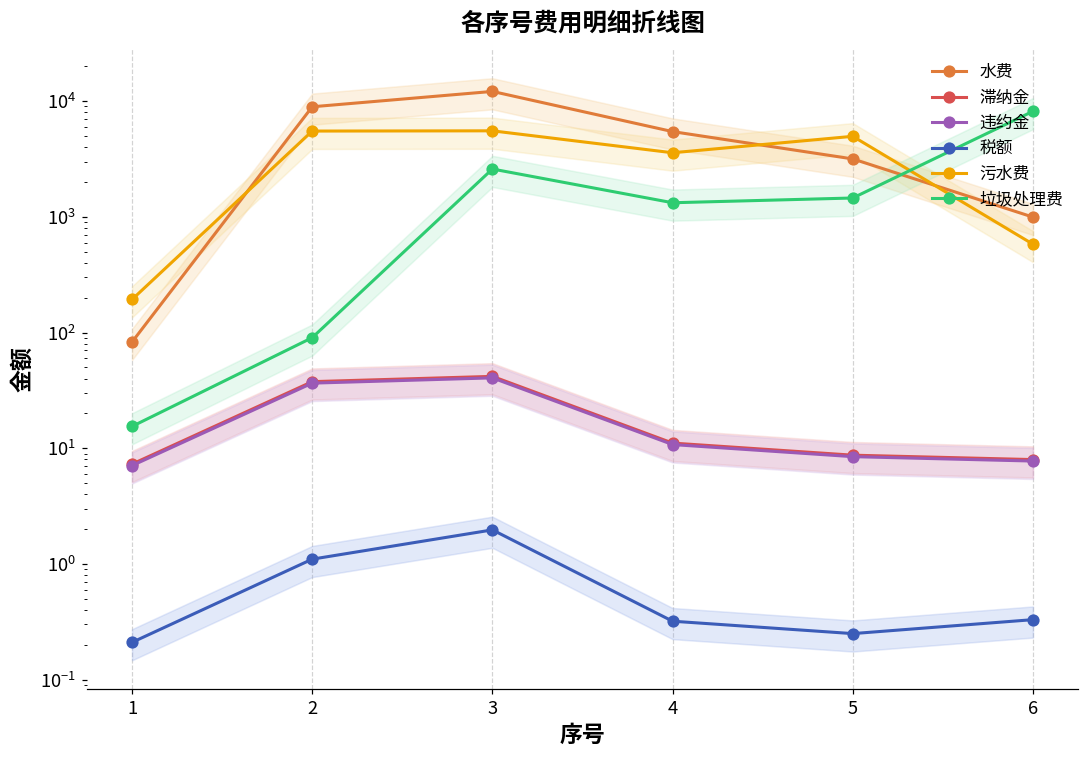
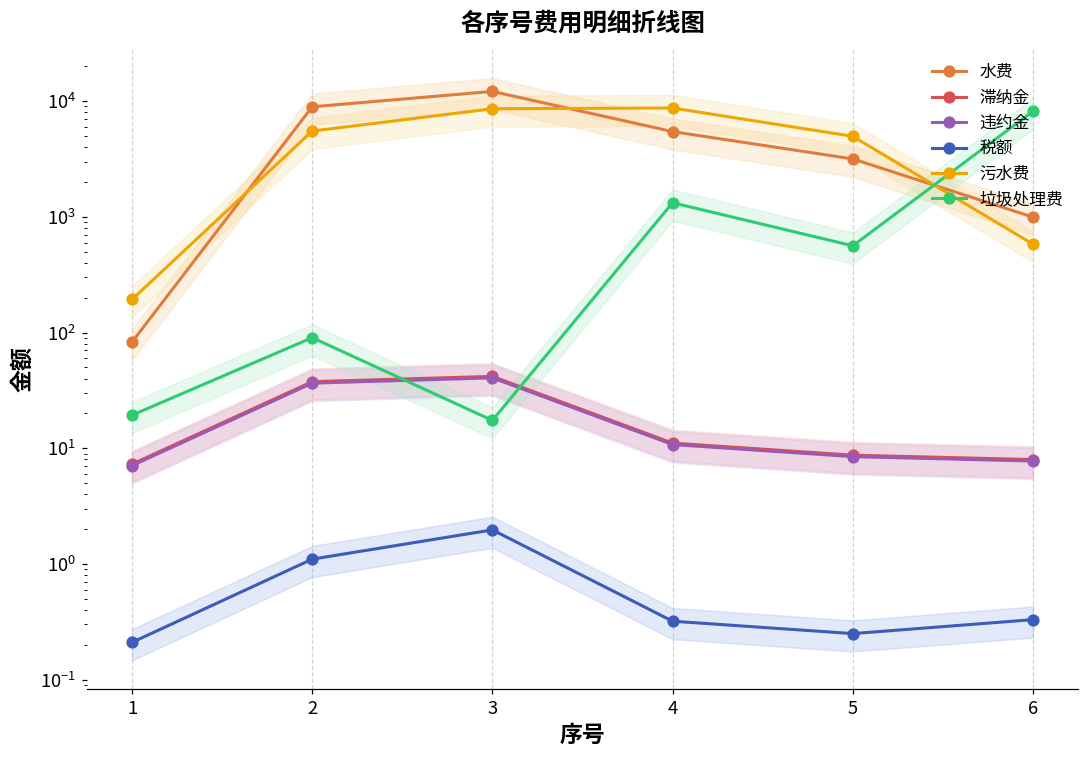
  {
    "税额": {
      "1": 0.21,
      "2": 1.1,
      "3": 2,
      "4": 0.32,
      "5": 0.25,
      "6": 0.33
    },
    "污水费": {
      "1": 190,
      "2": 6000,
-     "3": 6000,
-     "4": 3600,
+     "3": 9000,
+     "4": 9000,
      "5": 5000,
      "6": 600
    },
    "垃圾处理费": {
-     "1": 15,
+     "1": 19,
      "2": 90,
-     "3": 2600,
+     "3": 17,
      "4": 1300,
-     "5": 1500,
+     "5": 600,
      "6": 8000
    }
  }
